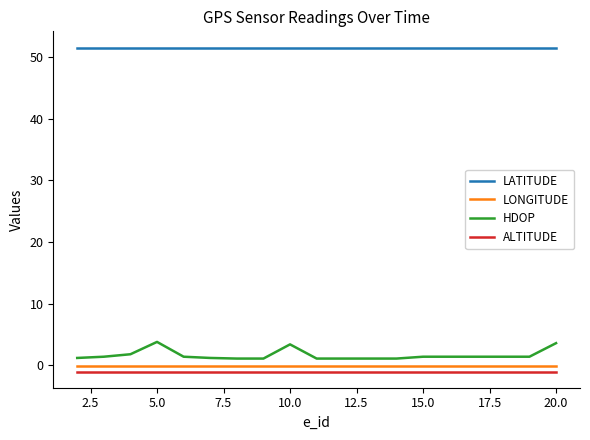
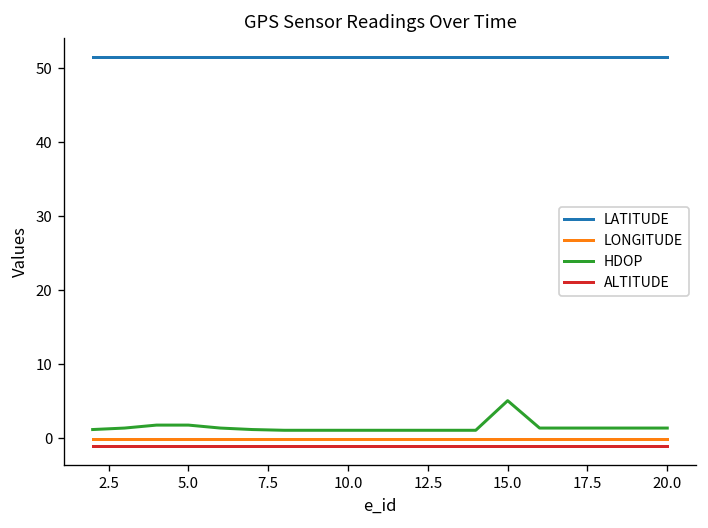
  {
    "LATITUDE": {
      "5.0": 52,
      "10.0": 52,
      "15.0": 52,
      "20.0": 52
    },
    "LONGITUDE": {
      "5.0": 0,
      "10.0": 0,
      "15.0": 0,
      "20.0": 0
    },
    "HDOP": {
-     "5.0": 4,
-     "10.0": 3,
-     "15.0": 1,
-     "20.0": 4
+     "5.0": 2,
+     "10.0": 1,
+     "15.0": 5,
+     "20.0": 1
    },
    "ALTITUDE": {
      "5.0": -1,
      "10.0": -1,
      "15.0": -1,
      "20.0": -1
    }
  }
